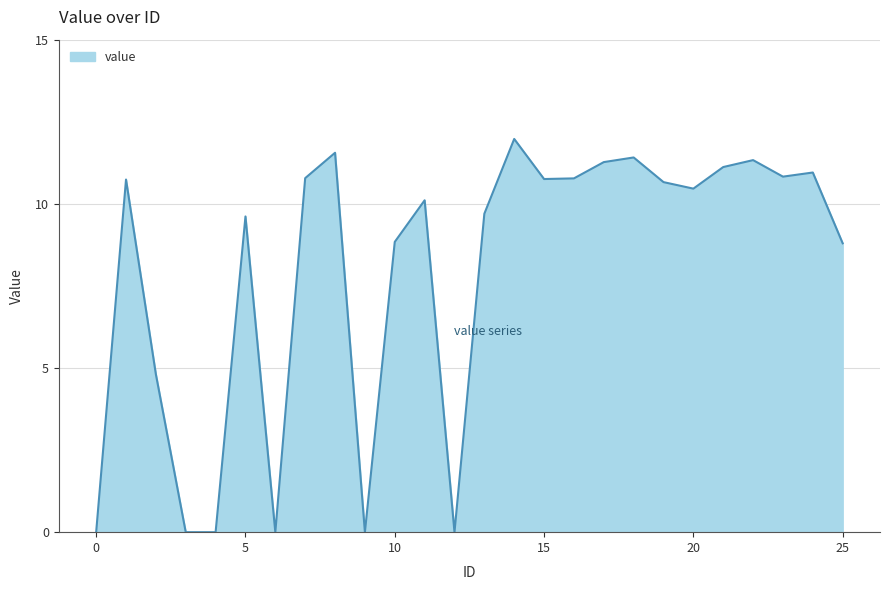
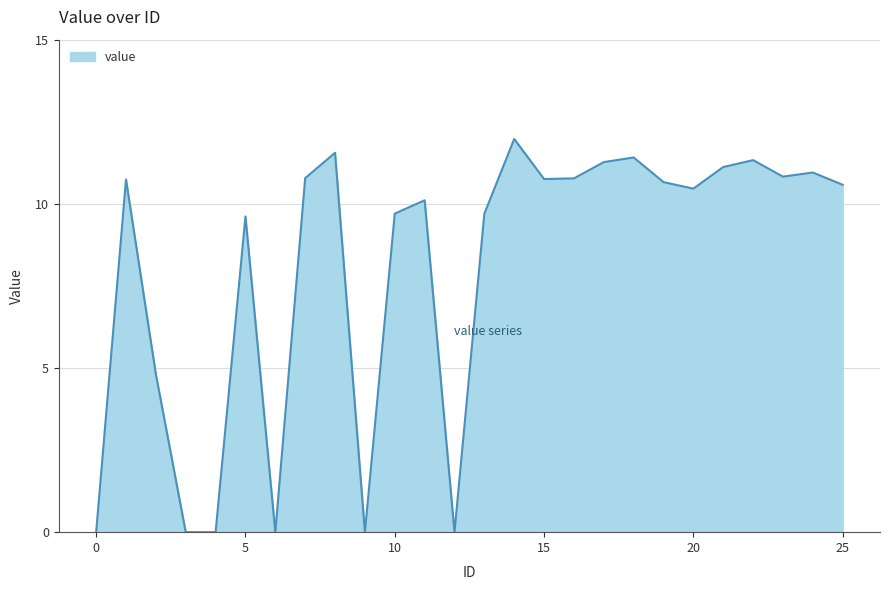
  {
    "0": 0.0,
    "5": 9.6,
-   "10": 8.8,
+   "10": 9.7,
    "15": 10.8,
    "20": 10.5,
-   "25": 8.8
+   "25": 10.6
  }
